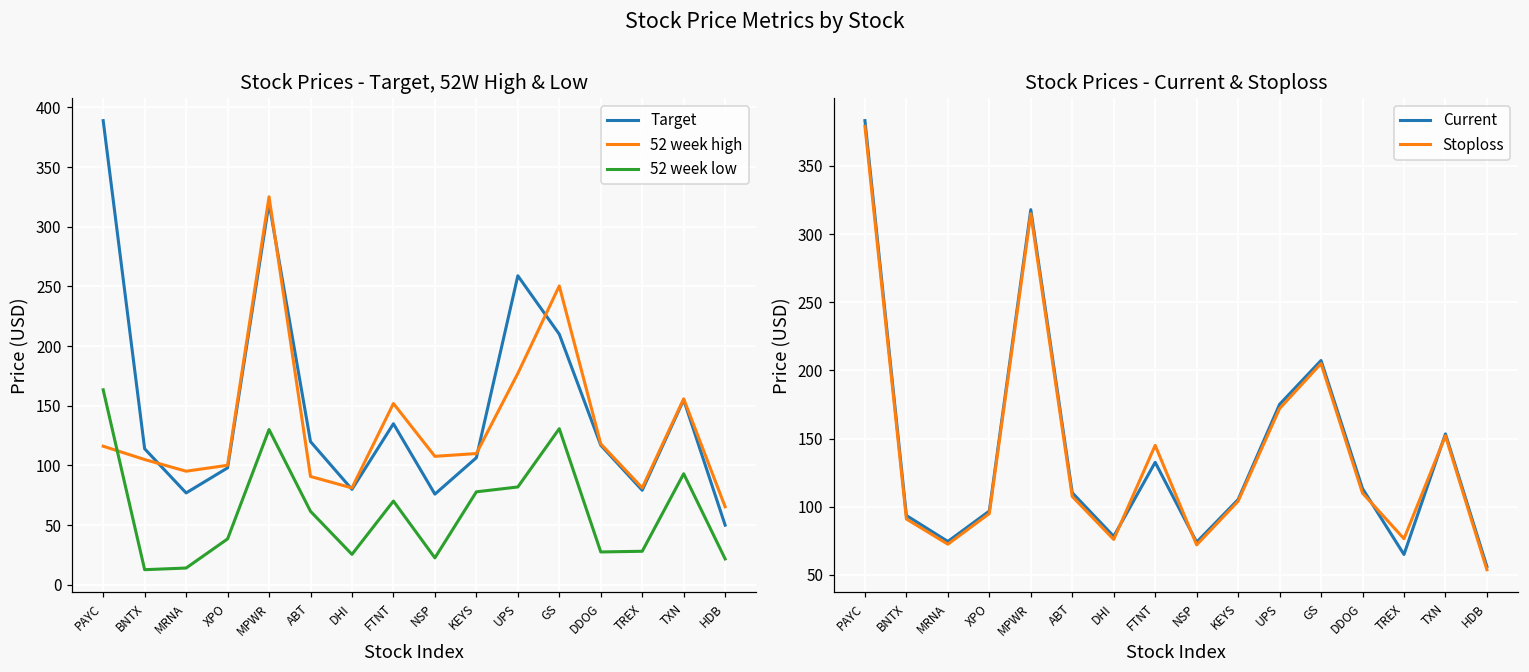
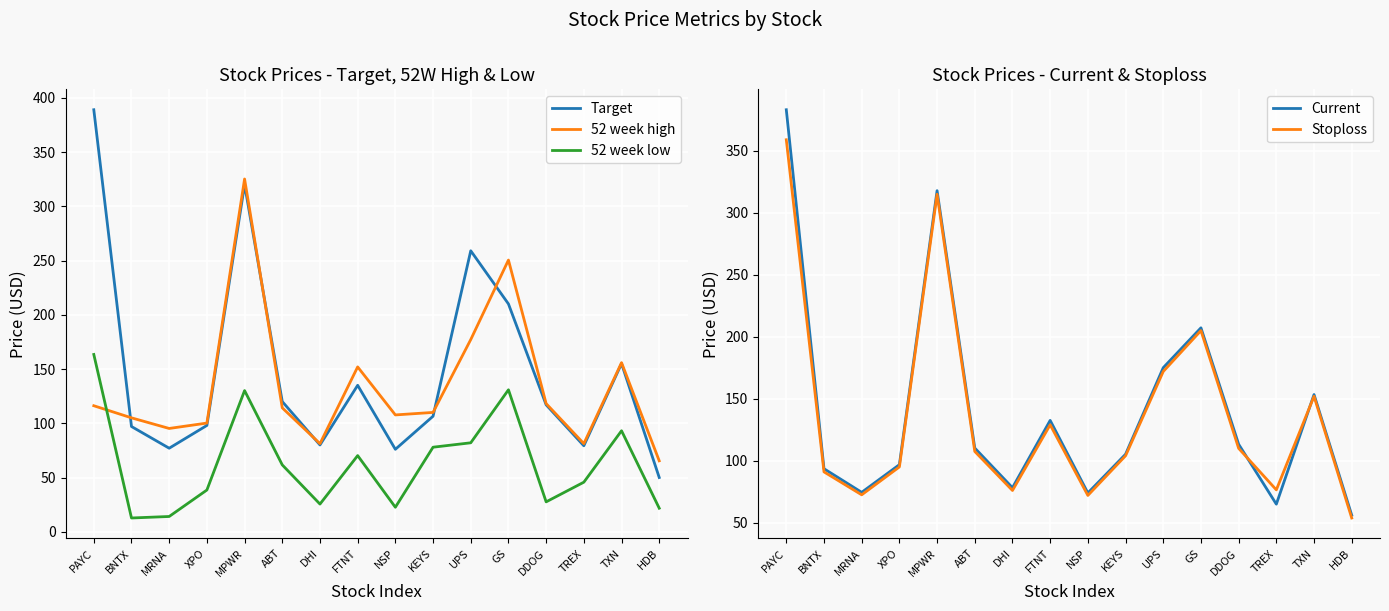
  {
    "Stock Prices - Target, 52W High & Low": {
      "Target": {
        "PAYC": 389,
-       "BNTX": 114,
+       "BNTX": 97,
        "MRNA": 77,
        "MPWR": 320,
        "ABT": 120,
        "FTNT": 135,
        "NSP": 76,
        "KEYS": 107,
        "UPS": 259,
        "GS": 210,
        "HDB": 50
      },
      "52 week high": {
        "PAYC": 116,
        "BNTX": 105,
        "MRNA": 95,
        "MPWR": 325,
-       "ABT": 91,
+       "ABT": 114,
        "FTNT": 152,
        "NSP": 108,
        "KEYS": 110,
        "UPS": 177,
        "GS": 250,
        "HDB": 65
      },
      "52 week low": {
        "PAYC": 163,
        "BNTX": 13,
        "MRNA": 14,
        "XPO": 38,
        "MPWR": 130,
        "ABT": 62,
        "DHI": 26,
        "FTNT": 70,
        "NSP": 23,
        "KEYS": 78,
        "UPS": 82,
        "GS": 131,
        "DDOG": 28,
-       "TREX": 28,
+       "TREX": 46,
        "TXN": 93,
        "HDB": 22
      }
    },
    "Stock Prices - Current & Stoploss": {
      "Current": {
        "PAYC": 383,
        "BNTX": 94,
        "MPWR": 318,
        "ABT": 110,
        "DHI": 78,
        "FTNT": 133,
        "UPS": 175,
        "GS": 207,
        "DDOG": 113,
        "TREX": 65,
        "HDB": 56
      },
      "Stoploss": {
-       "PAYC": 379,
+       "PAYC": 359,
        "BNTX": 91,
        "MPWR": 315,
        "ABT": 108,
        "DHI": 76,
-       "FTNT": 145,
+       "FTNT": 129,
        "UPS": 172,
        "GS": 205,
        "DDOG": 110,
        "TREX": 77,
        "HDB": 54
      }
    }
  }
